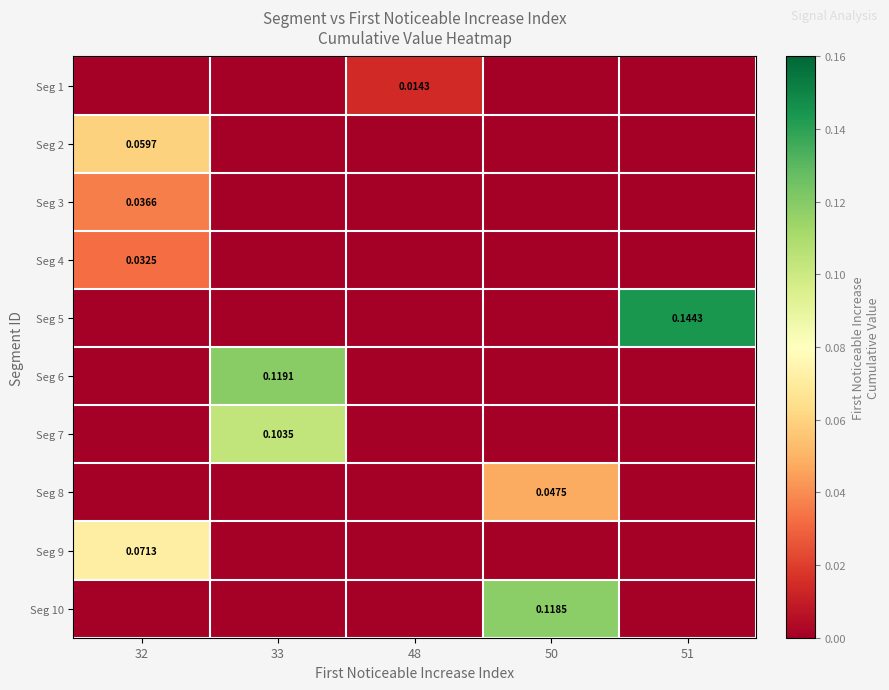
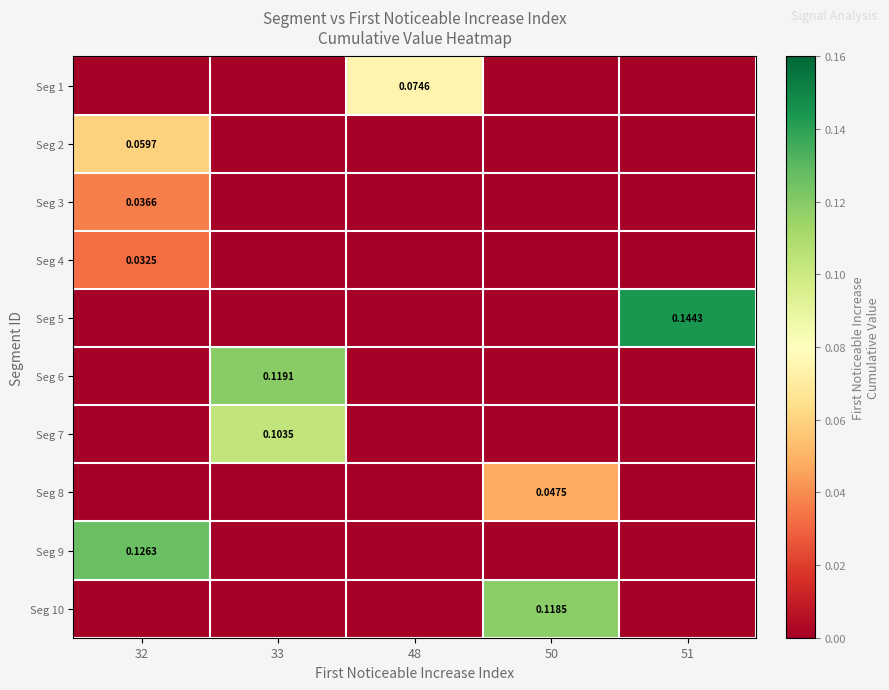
  {
    "Seg 1": {
-     "48": 0.0143
+     "48": 0.0746
    },
    "Seg 2": {
      "32": 0.0597
    },
    "Seg 3": {
      "32": 0.0366
    },
    "Seg 4": {
      "32": 0.0325
    },
    "Seg 5": {
      "51": 0.1443
    },
    "Seg 6": {
      "33": 0.1191
    },
    "Seg 7": {
      "33": 0.1035
    },
    "Seg 8": {
      "50": 0.0475
    },
    "Seg 9": {
-     "32": 0.0713
+     "32": 0.1263
    },
    "Seg 10": {
      "50": 0.1185
    }
  }
